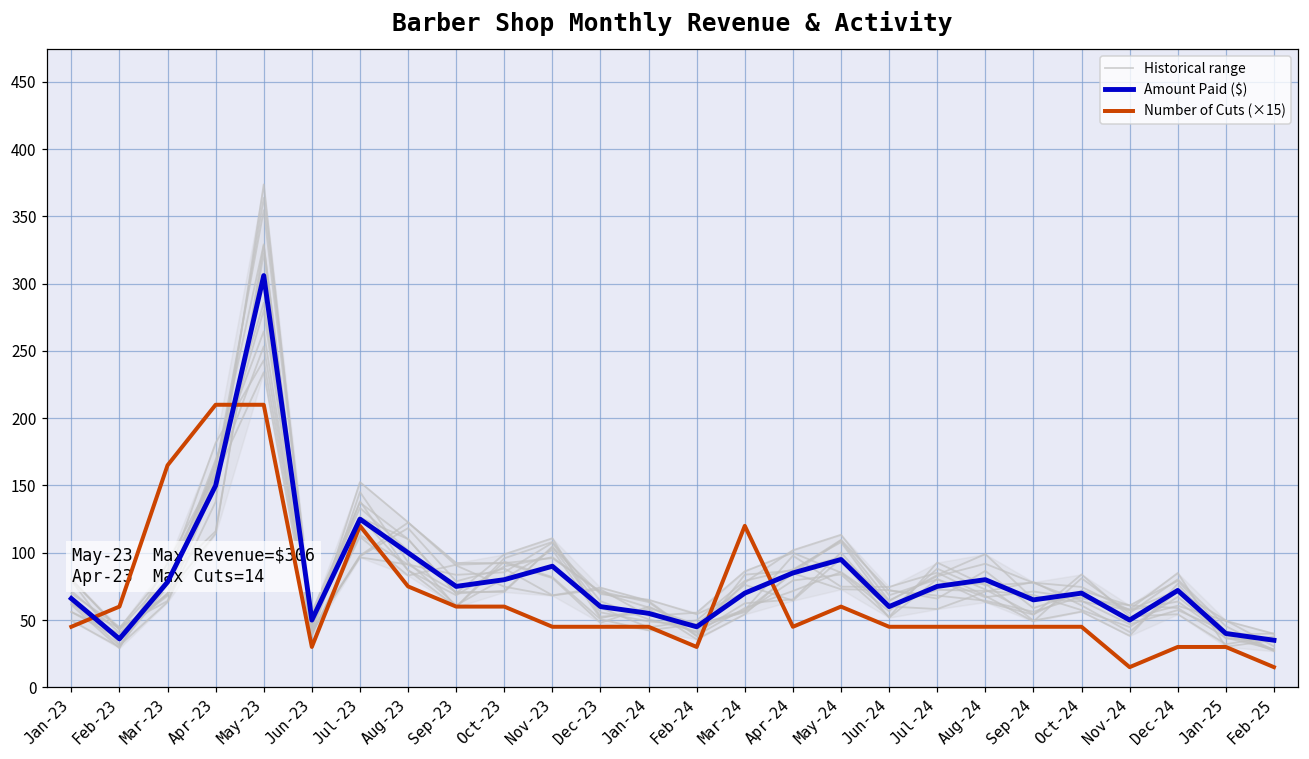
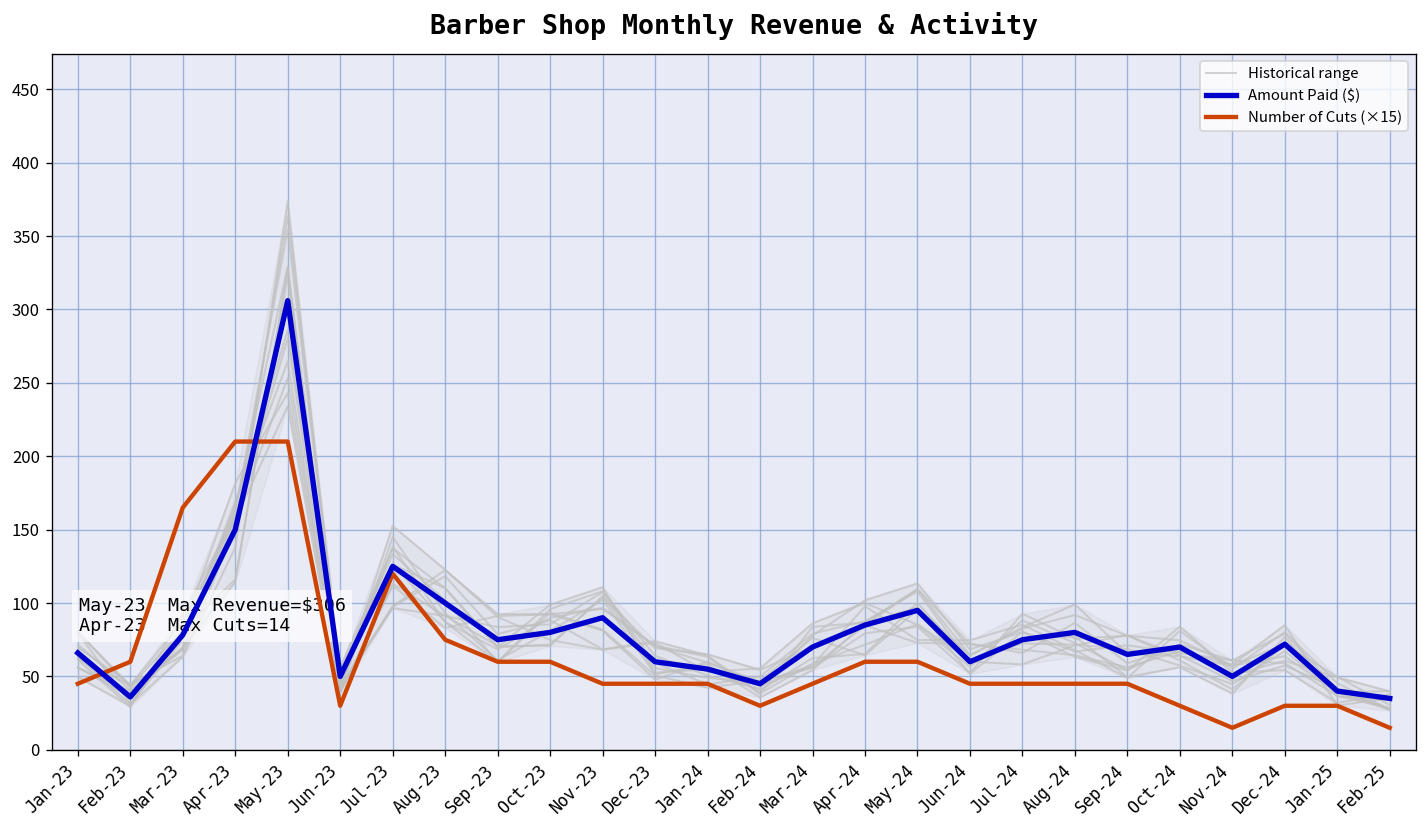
  {
    "Amount Paid ($)": {
      "May-23": 306,
      "Sep-23": 75,
      "Nov-23": 90,
      "Aug-24": 80
    },
    "Number of Cuts (×15)": {
      "Jan-23": 45,
      "Feb-23": 60,
      "Mar-23": 165,
      "Apr-23": 210,
      "May-23": 210,
      "Jun-23": 30,
      "Jul-23": 120,
      "Aug-23": 75,
      "Oct-23": 60,
      "Nov-23": 45,
      "Dec-23": 45,
      "Feb-24": 30,
-     "Mar-24": 120,
-     "Apr-24": 45,
+     "Mar-24": 45,
+     "Apr-24": 60,
      "May-24": 60,
      "Jun-24": 45,
      "Jul-24": 45,
      "Aug-24": 45,
      "Sep-24": 45,
-     "Oct-24": 45,
+     "Oct-24": 30,
      "Nov-24": 15,
      "Dec-24": 30,
      "Feb-25": 15
    }
  }
